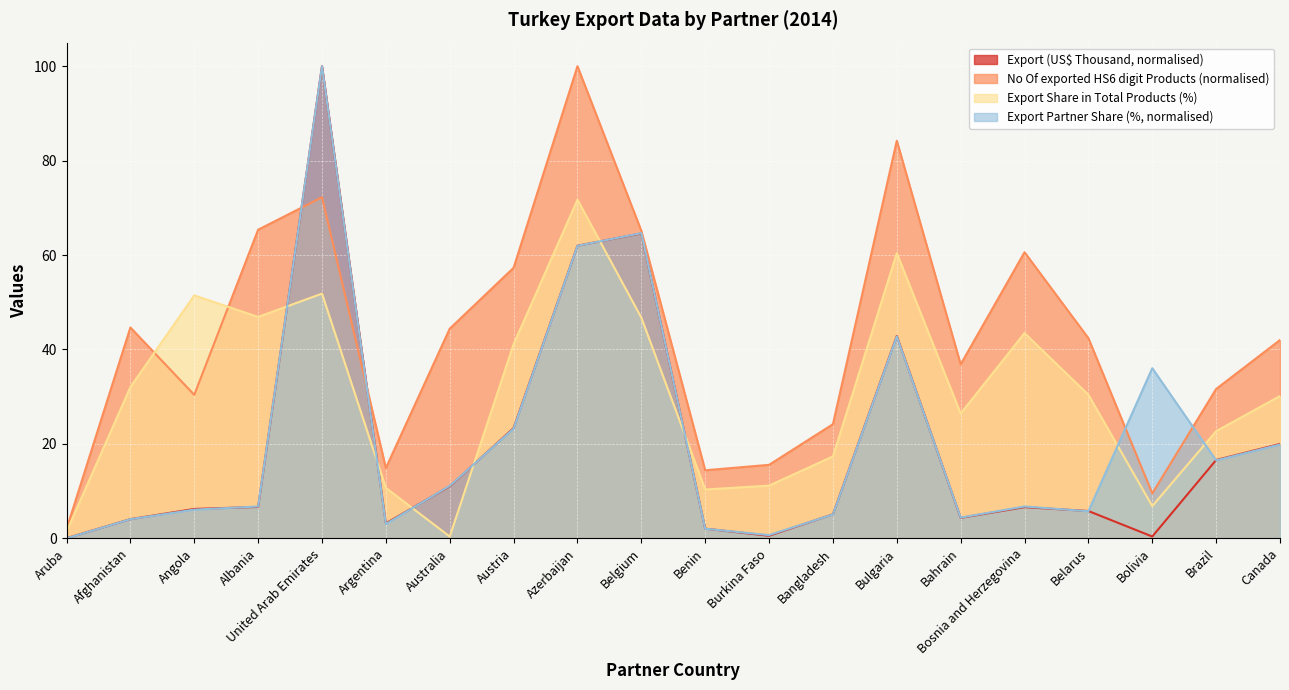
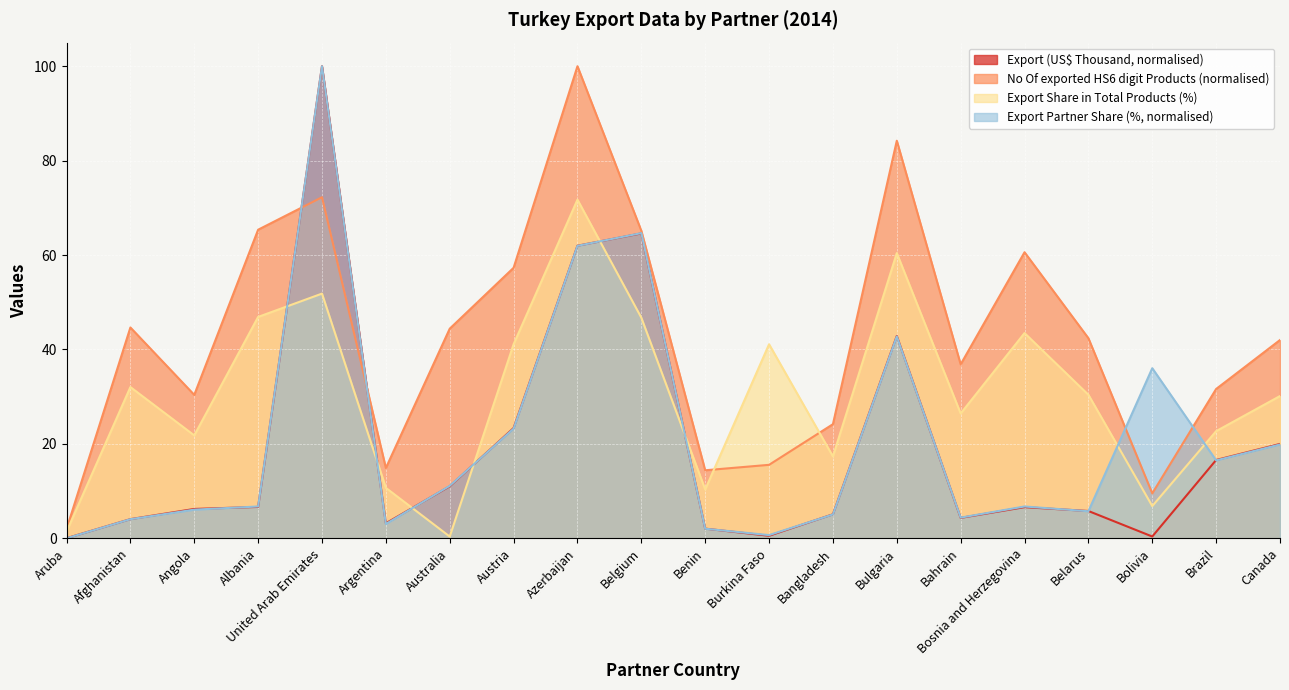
  {
    "Export (US$ Thousand, normalised)": {
      "Bolivia": 0
    },
    "No Of exported HS6 digit Products (normalised)": {
      "Aruba": 2,
      "Afghanistan": 45,
      "Angola": 30,
      "Albania": 65,
      "United Arab Emirates": 72,
      "Argentina": 15,
      "Australia": 44,
      "Austria": 57,
      "Azerbaijan": 100,
      "Benin": 14,
      "Burkina Faso": 16,
      "Bangladesh": 24,
      "Bulgaria": 84,
      "Bahrain": 37,
      "Bosnia and Herzegovina": 61,
      "Belarus": 42,
      "Bolivia": 10,
      "Brazil": 32,
      "Canada": 42
    },
    "Export Share in Total Products (%)": {
      "Aruba": 1,
      "Afghanistan": 32,
-     "Angola": 51,
+     "Angola": 22,
      "Albania": 47,
      "United Arab Emirates": 52,
      "Argentina": 11,
      "Australia": 0,
      "Austria": 41,
      "Azerbaijan": 72,
      "Belgium": 47,
      "Benin": 10,
-     "Burkina Faso": 11,
+     "Burkina Faso": 41,
      "Bangladesh": 17,
      "Bulgaria": 60,
      "Bahrain": 26,
      "Bosnia and Herzegovina": 43,
      "Belarus": 30,
      "Bolivia": 7,
      "Brazil": 23,
      "Canada": 30
    },
    "Export Partner Share (%, normalised)": {
      "Bolivia": 36
    }
  }
